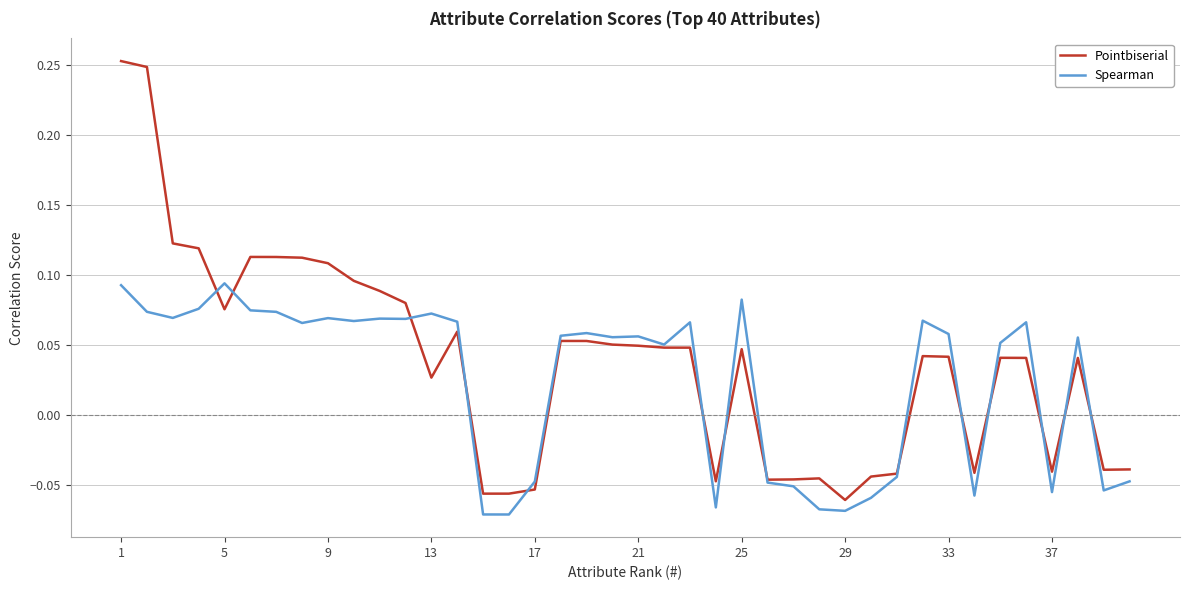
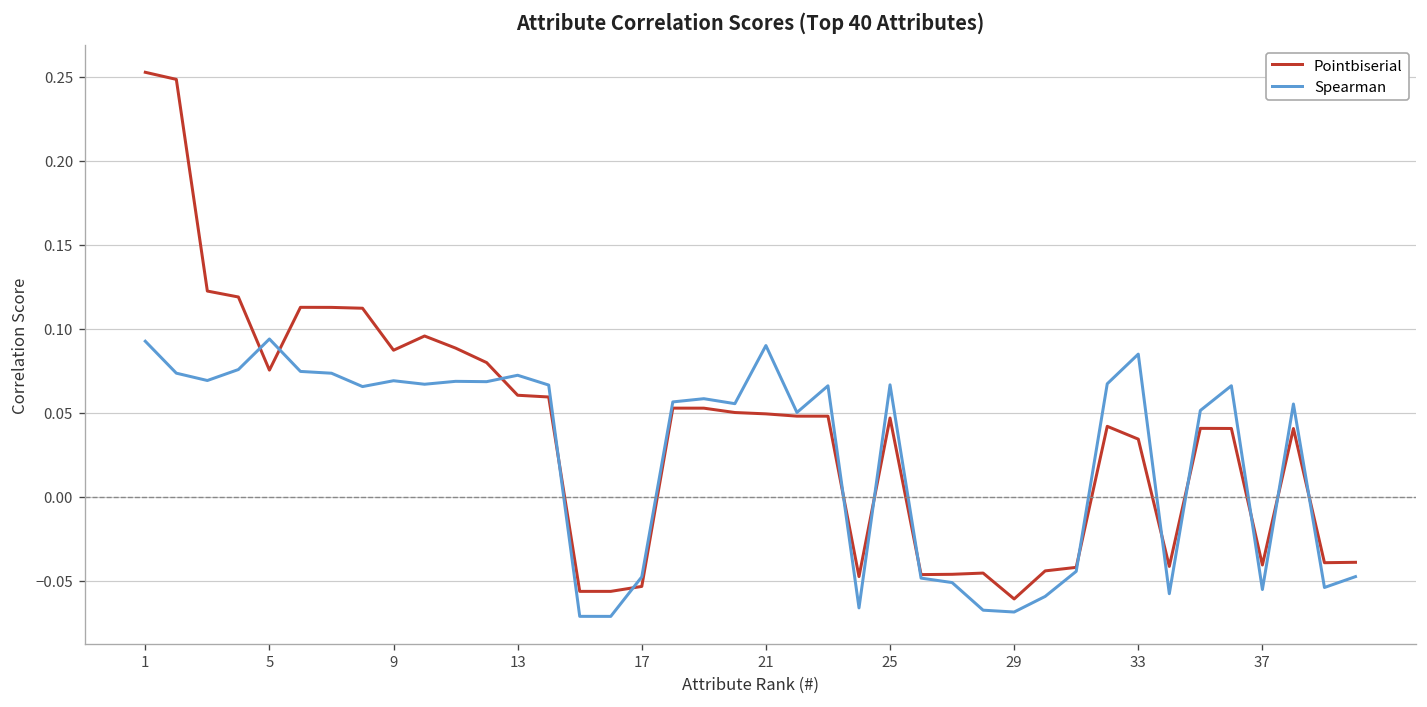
  {
    "Pointbiserial": {
      "1": 0.253,
      "5": 0.075,
-     "9": 0.108,
-     "13": 0.027,
+     "9": 0.087,
+     "13": 0.060,
      "17": -0.053,
      "21": 0.049,
      "25": 0.047,
      "29": -0.061,
-     "33": 0.041,
+     "33": 0.034,
      "37": -0.041
    },
    "Spearman": {
      "1": 0.093,
      "5": 0.094,
      "9": 0.069,
      "13": 0.072,
      "17": -0.048,
-     "21": 0.056,
-     "25": 0.082,
+     "21": 0.090,
+     "25": 0.067,
      "29": -0.069,
-     "33": 0.058,
+     "33": 0.085,
      "37": -0.055
    }
  }
